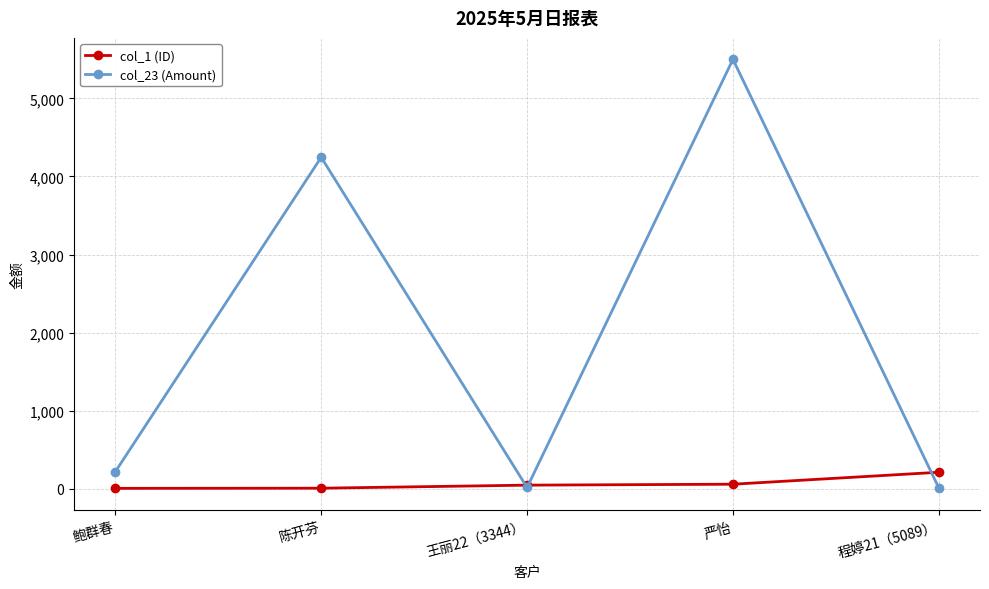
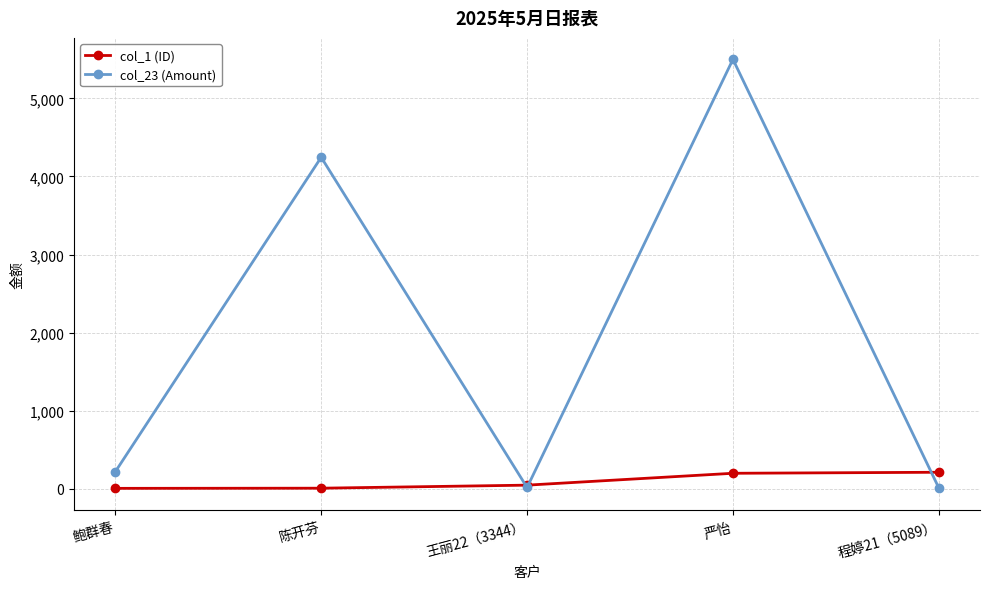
  {
    "col_1 (ID)": {
      "鲍群春": "0",
      "陈开芬": "0",
-     "严怡": "100",
+     "严怡": "200",
      "程婷21（5089）": "200"
    },
    "col_23 (Amount)": {
      "鲍群春": "200",
      "陈开芬": "4,200",
      "严怡": "5,500",
      "程婷21（5089）": "0"
    }
  }
